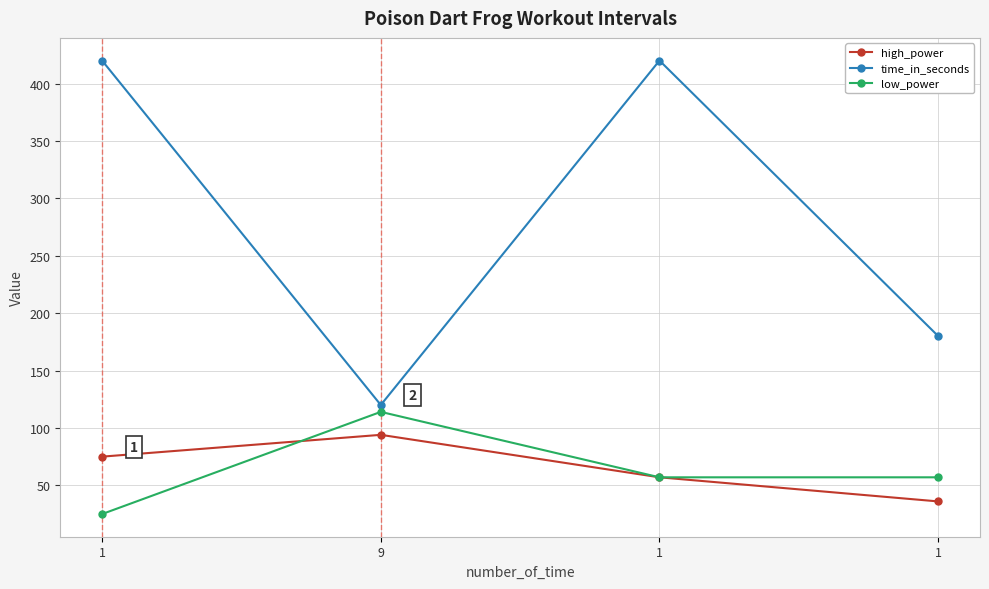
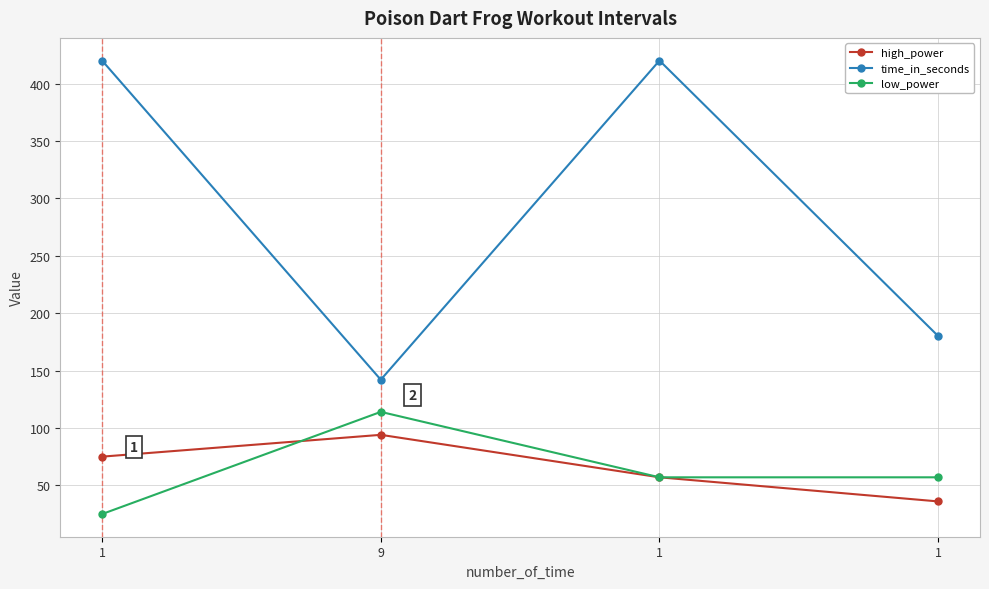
  {
    "high_power": {
      "9": 94
    },
    "time_in_seconds": {
-     "9": 120
+     "9": 142
    },
    "low_power": {
      "9": 114
    }
  }
